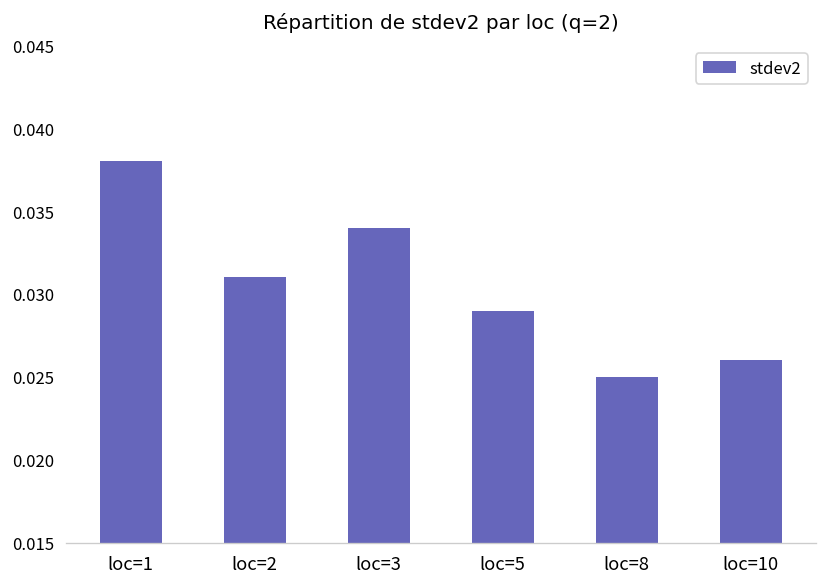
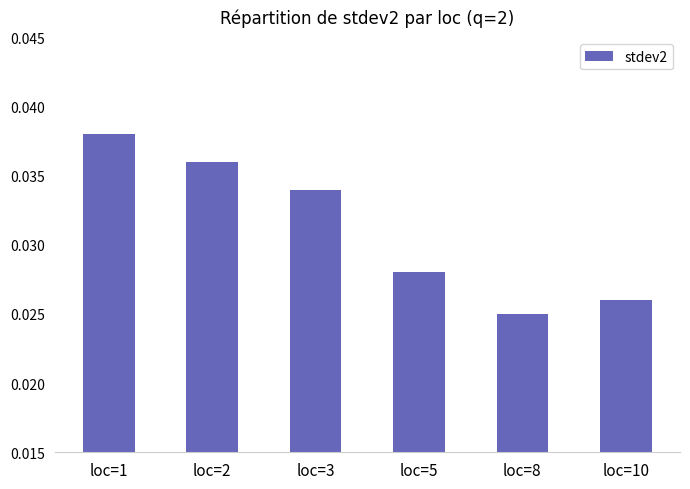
  {
    "loc=1": 0.038,
-   "loc=2": 0.031,
+   "loc=2": 0.036,
    "loc=3": 0.034,
-   "loc=5": 0.029,
+   "loc=5": 0.028,
    "loc=8": 0.025,
    "loc=10": 0.026
  }
